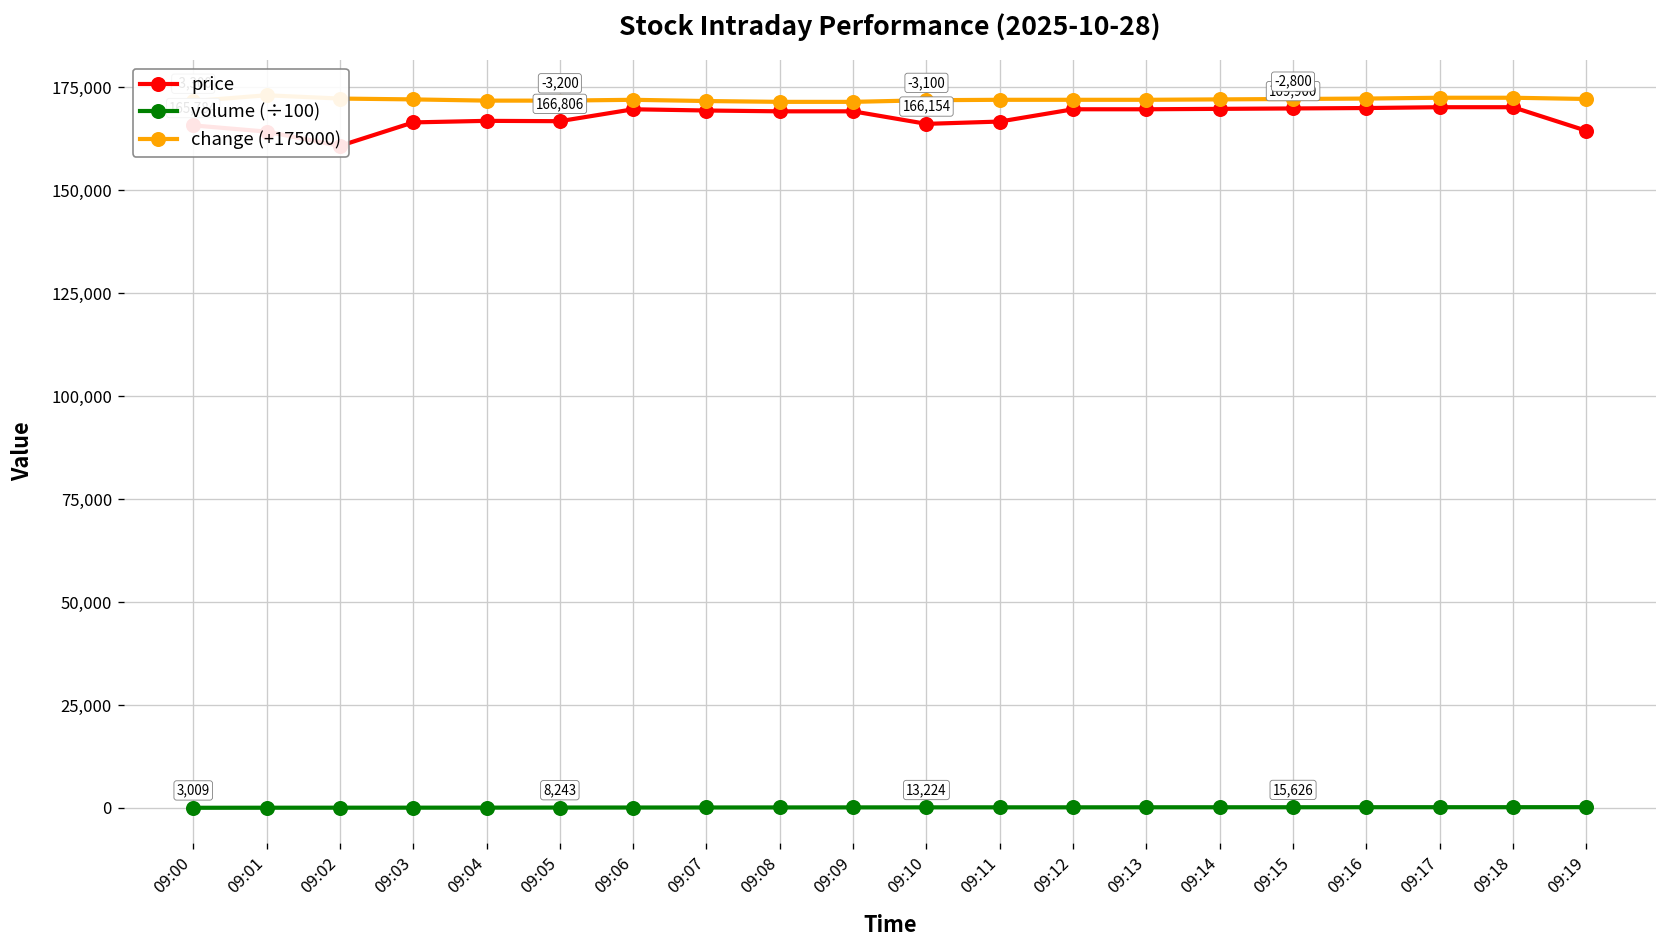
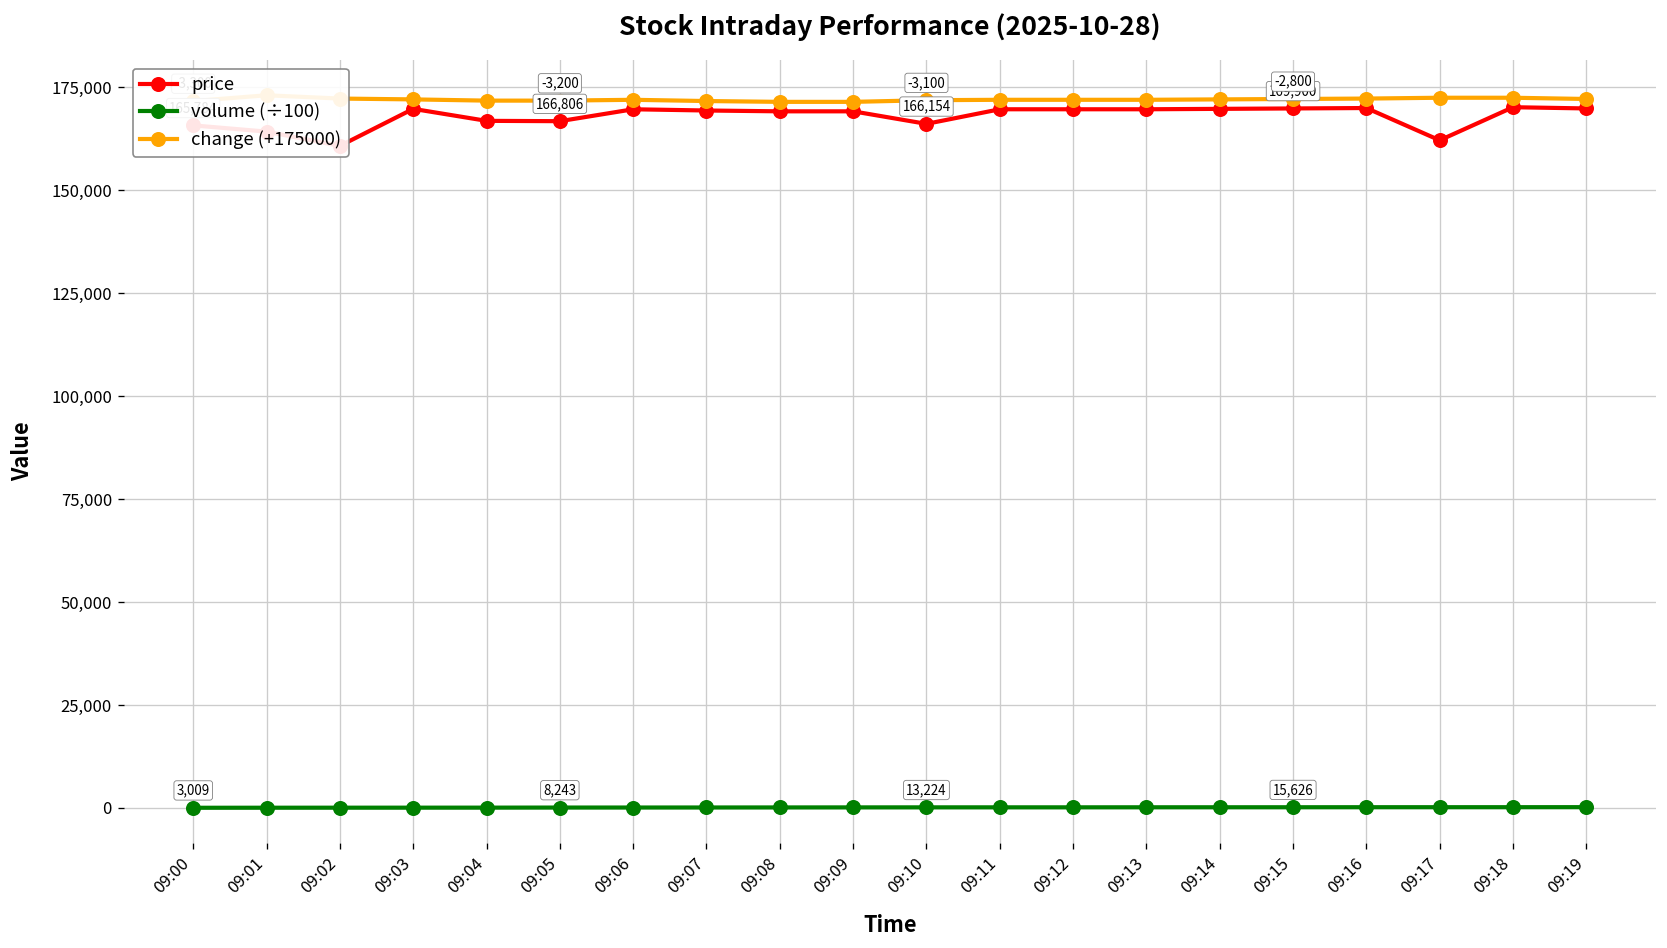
  {
    "price": {
-     "09:03": "167,000",
+     "09:03": "170,000",
      "09:04": "167,000",
      "09:06": "170,000",
      "09:07": "169,000",
      "09:08": "169,000",
      "09:09": "169,000",
-     "09:11": "167,000",
+     "09:11": "170,000",
      "09:12": "170,000",
      "09:13": "170,000",
      "09:14": "170,000",
      "09:16": "170,000",
-     "09:17": "170,000",
+     "09:17": "162,000",
      "09:18": "170,000",
-     "09:19": "164,000"
+     "09:19": "170,000"
    },
    "volume (÷100)": {
      "09:01": "0",
      "09:02": "0",
      "09:03": "0",
      "09:04": "0",
      "09:06": "0",
      "09:07": "0",
      "09:08": "0",
      "09:09": "0",
      "09:11": "0",
      "09:12": "0",
      "09:13": "0",
      "09:14": "0",
      "09:16": "0",
      "09:17": "0",
      "09:18": "0",
      "09:19": "0"
    },
    "change (+175000)": {
      "09:03": "172,000",
      "09:04": "172,000",
      "09:06": "172,000",
      "09:07": "172,000",
      "09:08": "172,000",
      "09:09": "172,000",
      "09:11": "172,000",
      "09:12": "172,000",
      "09:13": "172,000",
      "09:14": "172,000",
      "09:16": "172,000",
      "09:17": "173,000",
      "09:18": "173,000",
      "09:19": "172,000"
    }
  }
